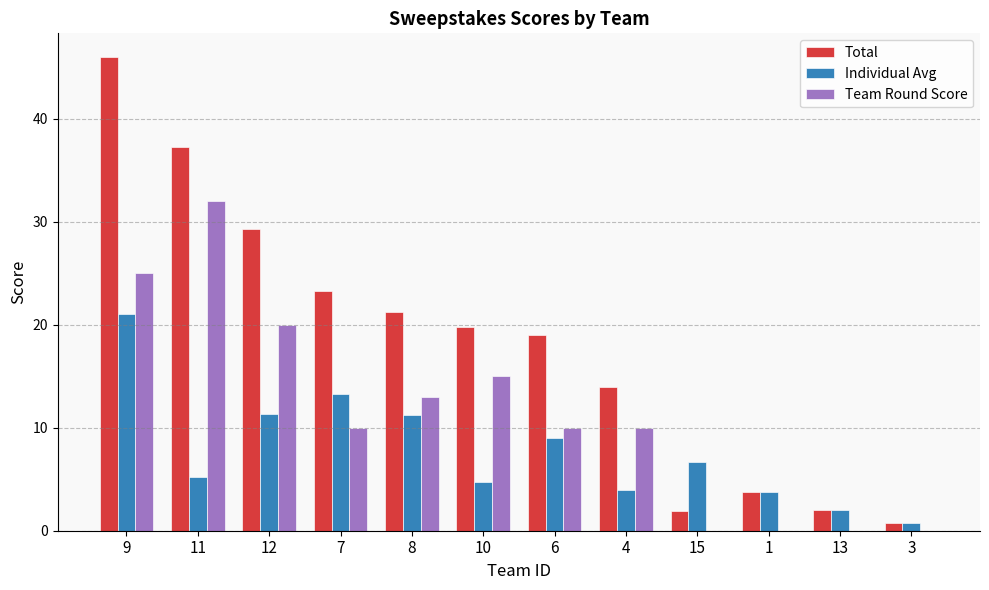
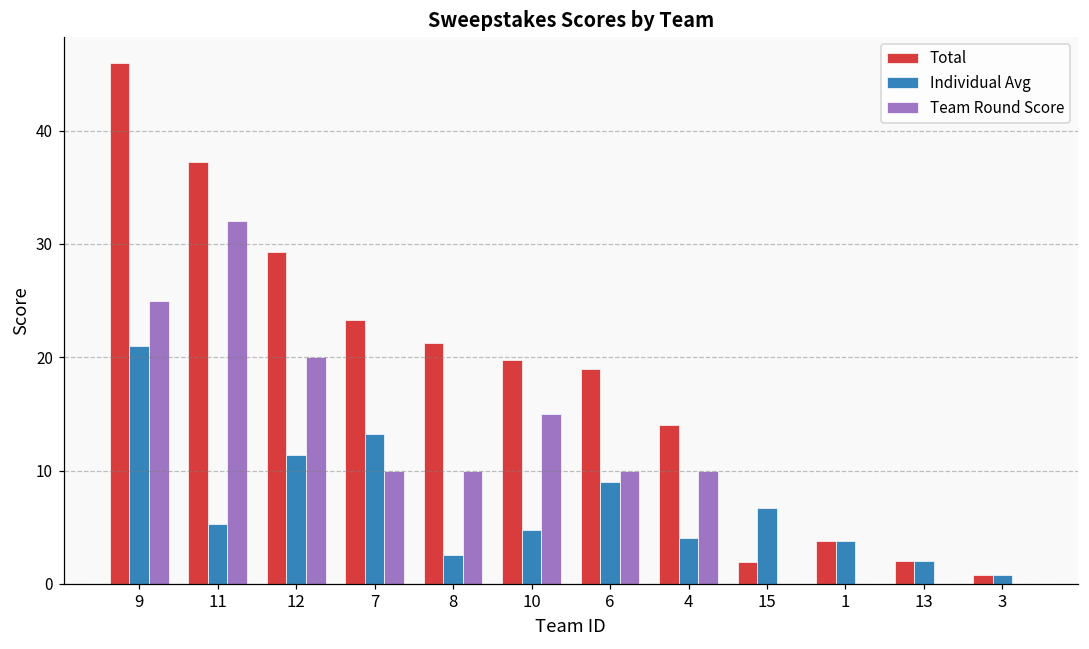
  {
    "Total": {
      "9": 46.0,
      "11": 37.3,
      "12": 29.3,
      "7": 23.3,
      "8": 21.3,
      "10": 19.8,
      "6": 19.0,
      "4": 14.0,
      "15": 1.9,
      "1": 3.8,
      "13": 2.0,
      "3": 0.8
    },
    "Individual Avg": {
      "9": 21.0,
      "11": 5.3,
      "12": 11.4,
      "7": 13.3,
-     "8": 11.3,
+     "8": 2.5,
      "10": 4.8,
      "6": 9.0,
      "4": 4.0,
      "15": 6.7,
      "1": 3.8,
      "13": 2.0,
      "3": 0.8
    },
    "Team Round Score": {
      "9": 25,
      "11": 32,
      "12": 20,
      "7": 10,
-     "8": 13,
+     "8": 10,
      "10": 15,
      "6": 10,
      "4": 10,
      "15": 0,
      "1": 0,
      "13": 0,
      "3": 0
    }
  }
